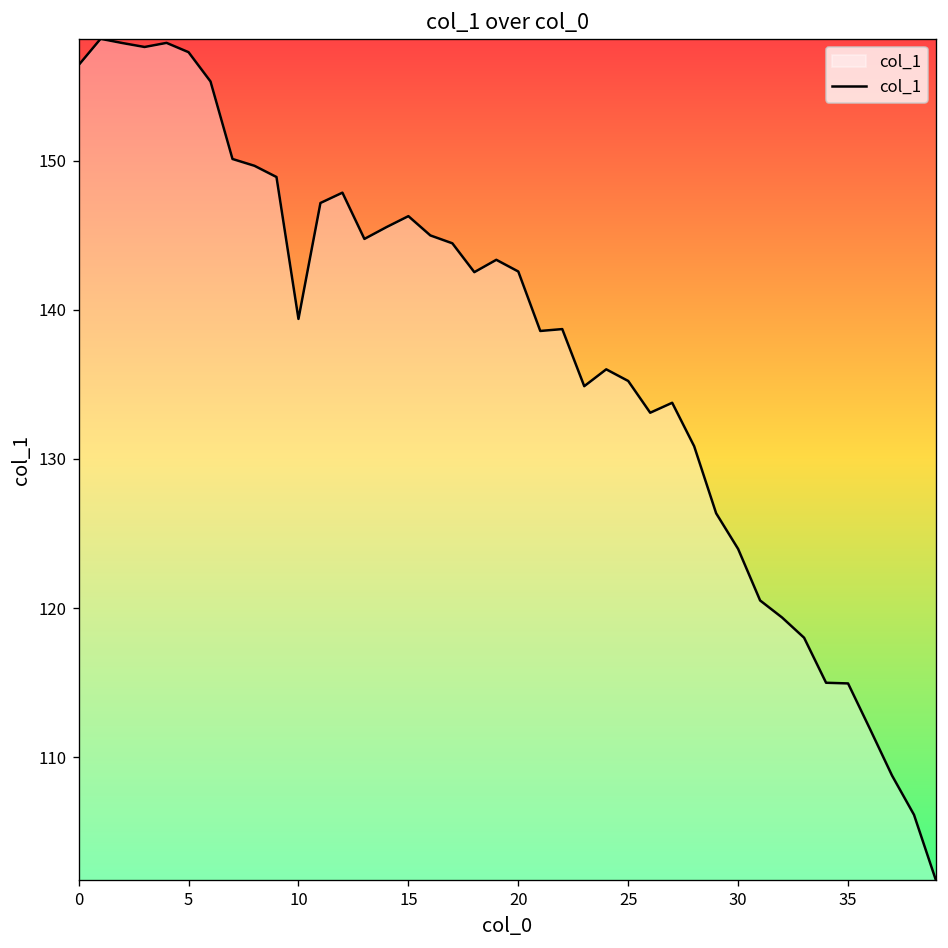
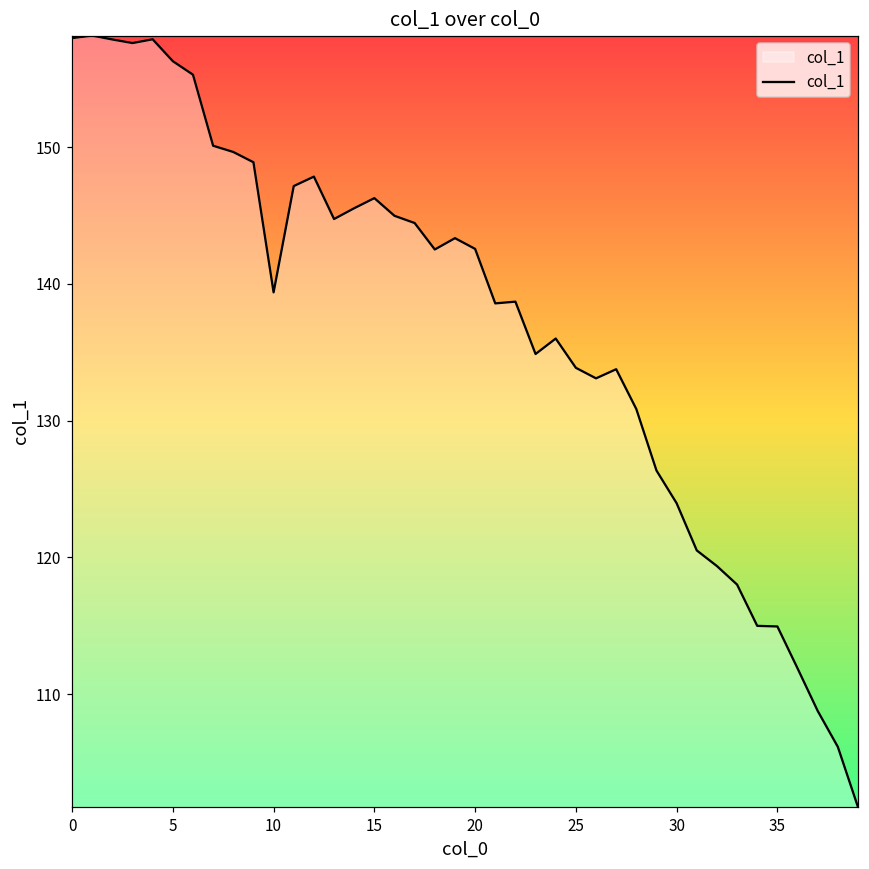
  {
-   "0": 156.4,
-   "5": 157.3,
+   "0": 158.0,
+   "5": 156.3,
    "10": 139.4,
    "15": 146.3,
    "20": 142.6,
-   "25": 135.2,
+   "25": 133.9,
    "30": 124.0,
    "35": 114.9
  }
